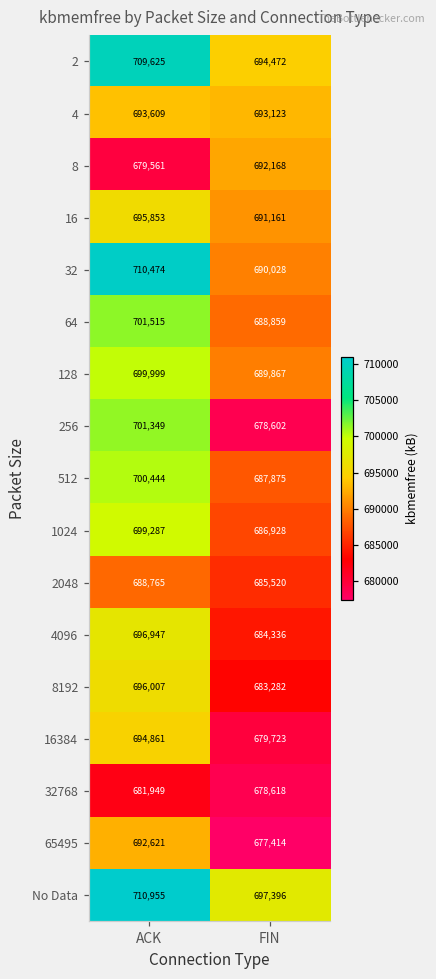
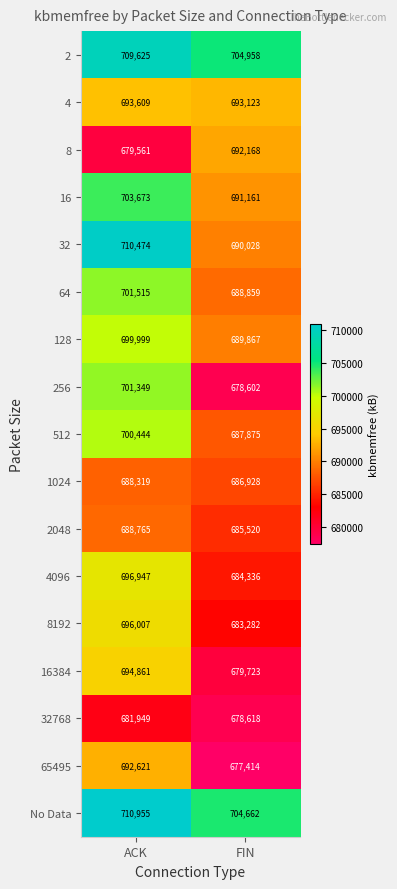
  {
    "2": {
      "ACK": "709,625",
-     "FIN": "694,472"
+     "FIN": "704,958"
    },
    "4": {
      "ACK": "693,609",
      "FIN": "693,123"
    },
    "8": {
      "ACK": "679,561",
      "FIN": "692,168"
    },
    "16": {
-     "ACK": "695,853",
+     "ACK": "703,673",
      "FIN": "691,161"
    },
    "32": {
      "ACK": "710,474",
      "FIN": "690,028"
    },
    "64": {
      "ACK": "701,515",
      "FIN": "688,859"
    },
    "128": {
      "ACK": "699,999",
      "FIN": "689,867"
    },
    "256": {
      "ACK": "701,349",
      "FIN": "678,602"
    },
    "512": {
      "ACK": "700,444",
      "FIN": "687,875"
    },
    "1024": {
-     "ACK": "699,287",
+     "ACK": "688,319",
      "FIN": "686,928"
    },
    "2048": {
      "ACK": "688,765",
      "FIN": "685,520"
    },
    "4096": {
      "ACK": "696,947",
      "FIN": "684,336"
    },
    "8192": {
      "ACK": "696,007",
      "FIN": "683,282"
    },
    "16384": {
      "ACK": "694,861",
      "FIN": "679,723"
    },
    "32768": {
      "ACK": "681,949",
      "FIN": "678,618"
    },
    "65495": {
      "ACK": "692,621",
      "FIN": "677,414"
    },
    "No Data": {
      "ACK": "710,955",
-     "FIN": "697,396"
+     "FIN": "704,662"
    }
  }
